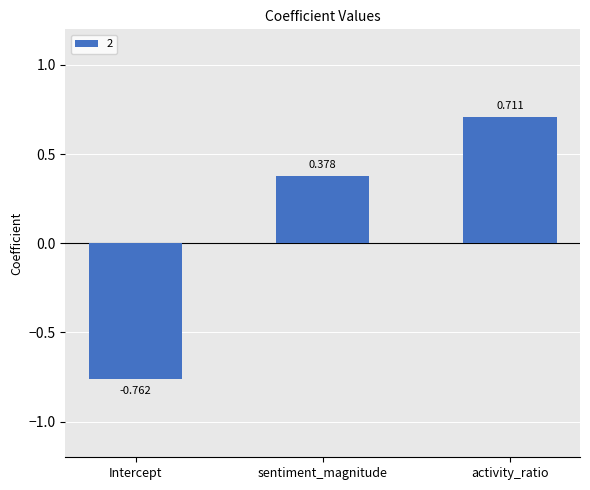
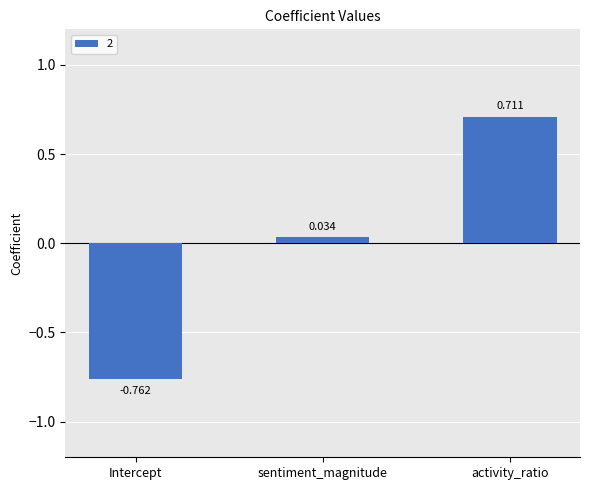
  {
    "Intercept": -0.762,
-   "sentiment_magnitude": 0.378,
+   "sentiment_magnitude": 0.034,
    "activity_ratio": 0.711
  }
